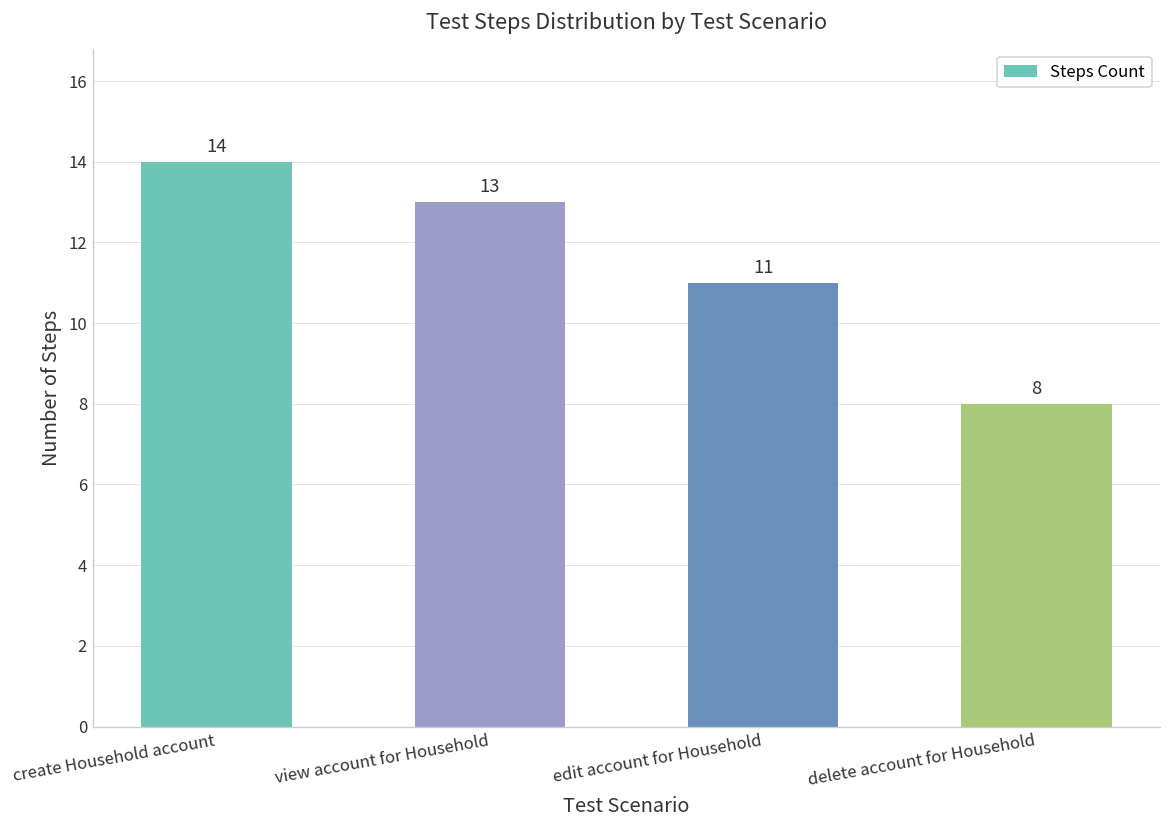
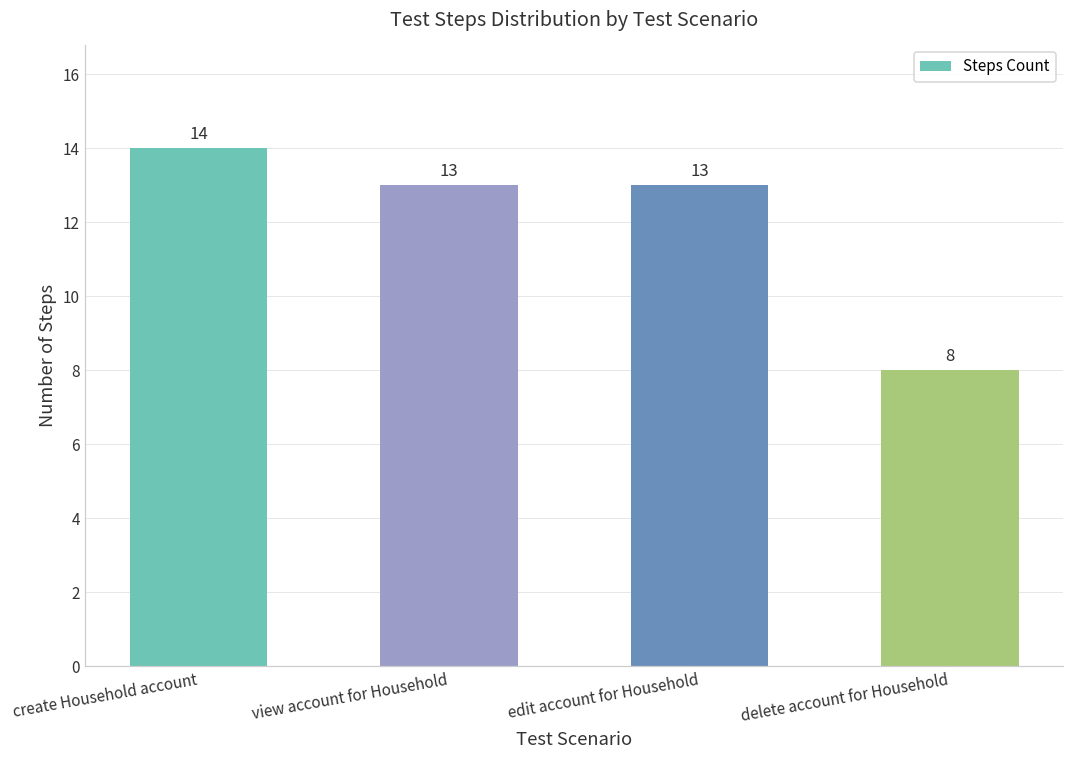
  {
    "create Household account": 14,
    "view account for Household": 13,
-   "edit account for Household": 11,
+   "edit account for Household": 13,
    "delete account for Household": 8
  }
